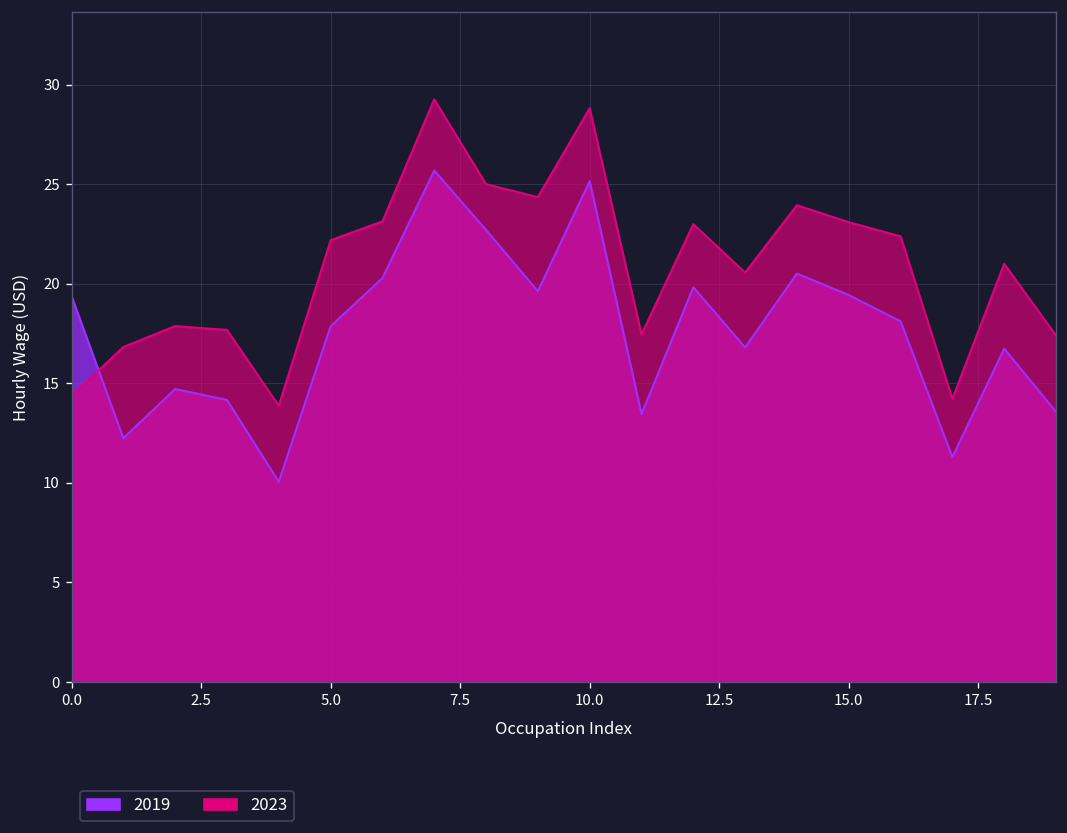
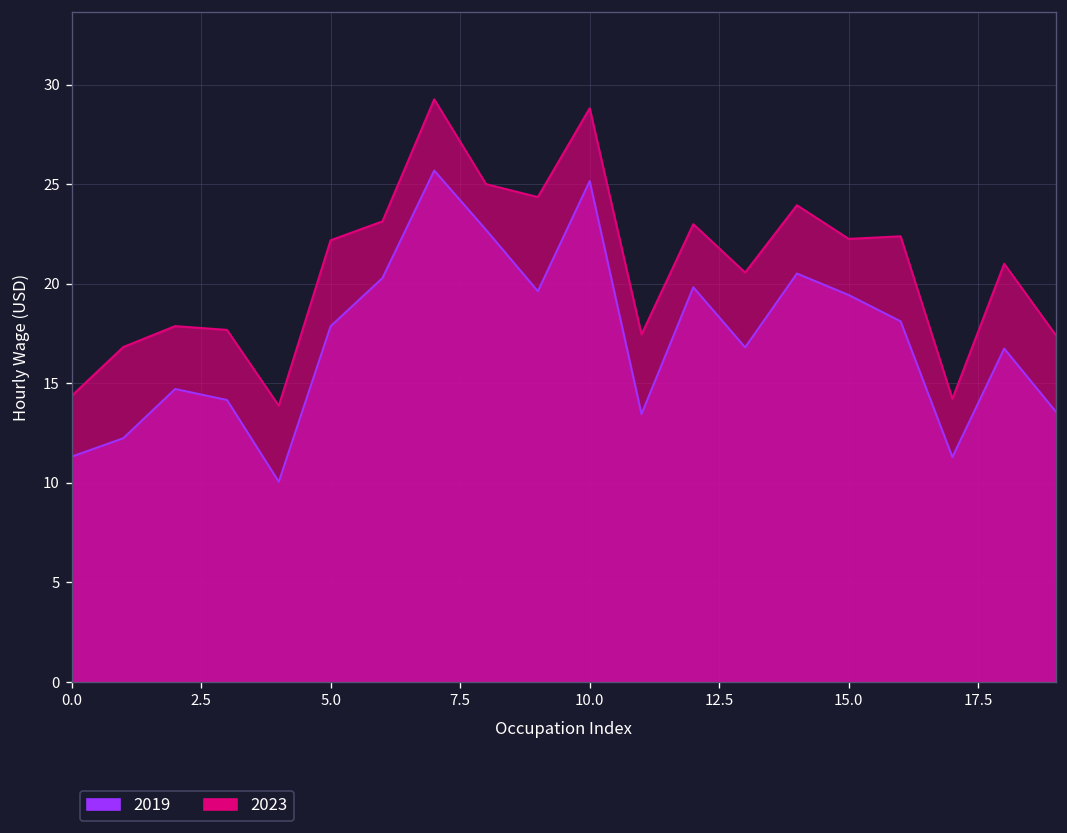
  {
    "2019": {
-     "0.0": 19.4,
+     "0.0": 11.3,
      "5.0": 17.9,
      "10.0": 25.2,
      "15.0": 19.4
    },
    "2023": {
      "0.0": 14.4,
      "5.0": 22.2,
      "10.0": 28.8,
-     "15.0": 23.1
+     "15.0": 22.3
    }
  }
